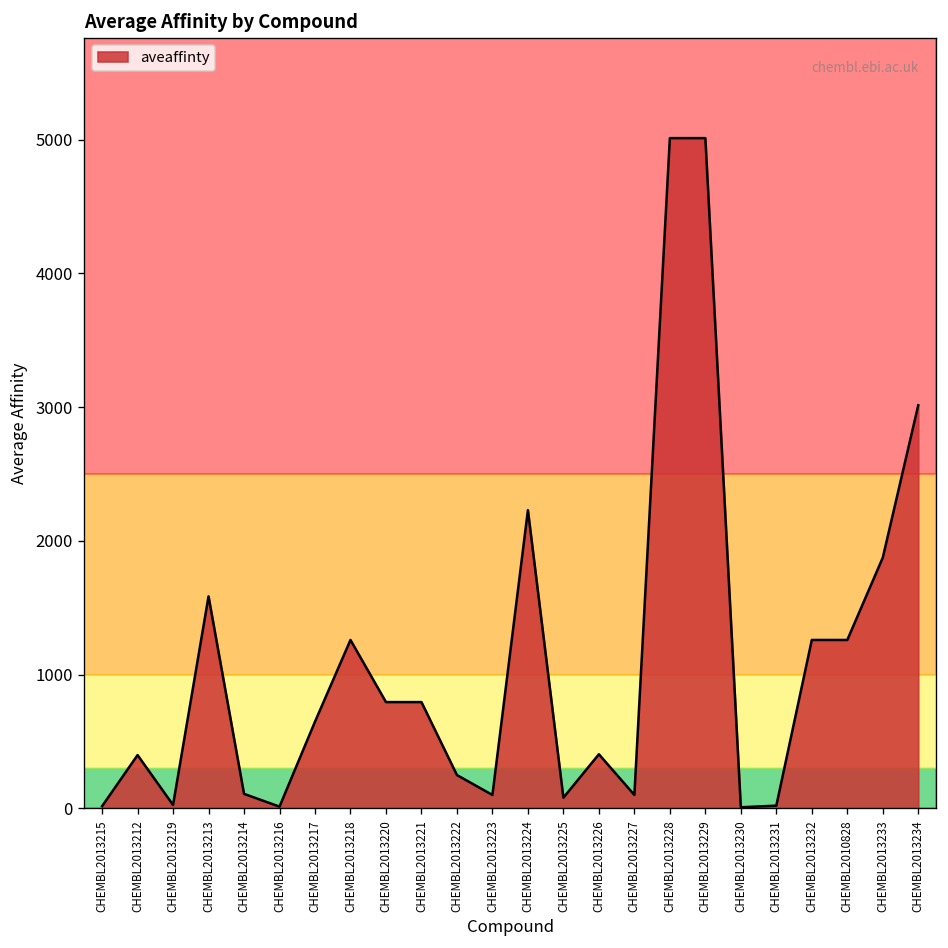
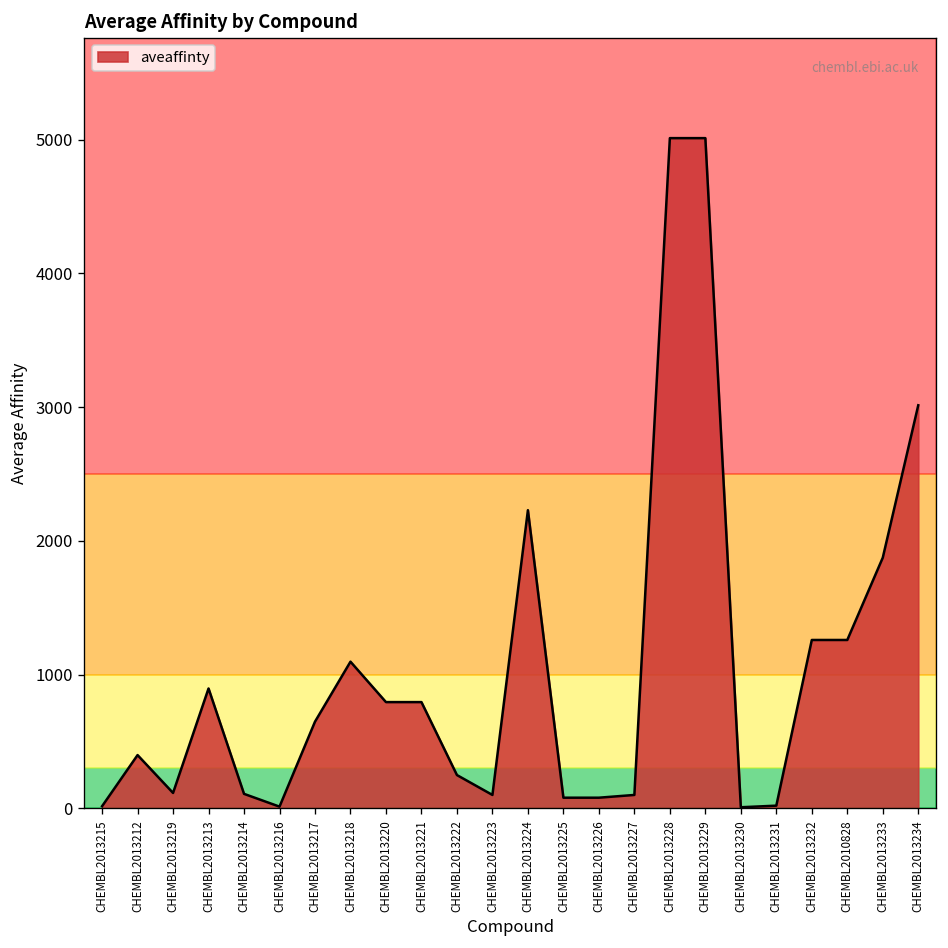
  {
    "CHEMBL2013215": 20,
    "CHEMBL2013212": 400,
-   "CHEMBL2013219": 30,
-   "CHEMBL2013213": 1580,
+   "CHEMBL2013219": 110,
+   "CHEMBL2013213": 900,
    "CHEMBL2013214": 110,
    "CHEMBL2013216": 10,
    "CHEMBL2013217": 650,
-   "CHEMBL2013218": 1260,
+   "CHEMBL2013218": 1100,
    "CHEMBL2013220": 790,
    "CHEMBL2013221": 790,
    "CHEMBL2013222": 250,
    "CHEMBL2013223": 100,
    "CHEMBL2013224": 2230,
    "CHEMBL2013225": 80,
-   "CHEMBL2013226": 400,
+   "CHEMBL2013226": 80,
    "CHEMBL2013227": 100,
    "CHEMBL2013228": 5010,
    "CHEMBL2013229": 5010,
    "CHEMBL2013230": 10,
    "CHEMBL2013231": 20,
    "CHEMBL2013232": 1260,
    "CHEMBL2010828": 1260,
    "CHEMBL2013233": 1870,
    "CHEMBL2013234": 3010
  }
